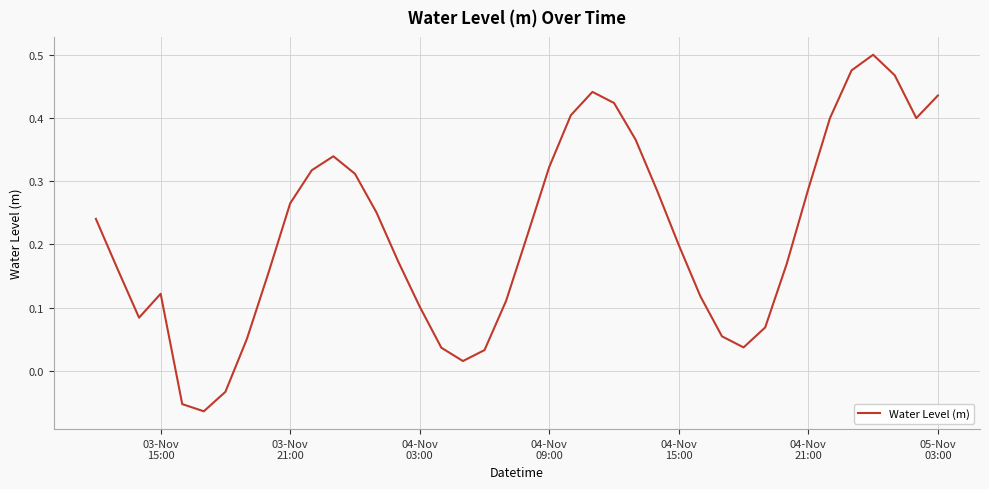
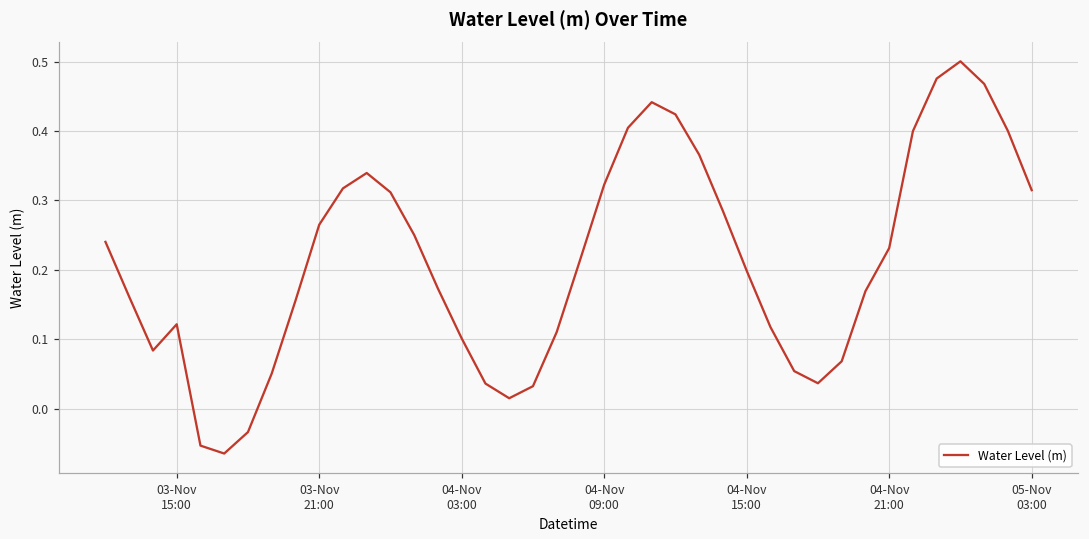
  {
    "03-Nov 15:00": 0.12,
    "03-Nov 21:00": 0.27,
    "04-Nov 03:00": 0.10,
    "04-Nov 09:00": 0.32,
    "04-Nov 15:00": 0.20,
-   "04-Nov 21:00": 0.29,
-   "05-Nov 03:00": 0.44
+   "04-Nov 21:00": 0.23,
+   "05-Nov 03:00": 0.31
  }
